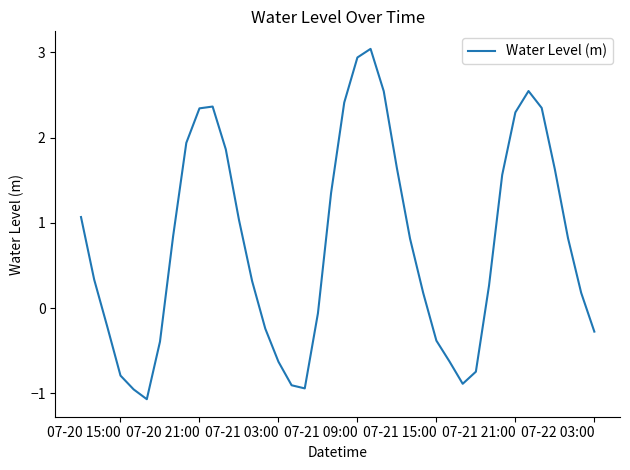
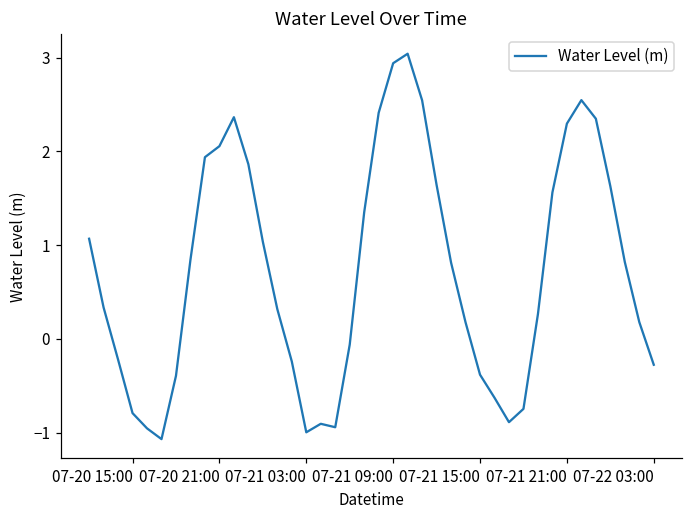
  {
    "07-20 15:00": -0.8,
-   "07-20 21:00": 2.3,
-   "07-21 03:00": -0.6,
+   "07-20 21:00": 2.1,
+   "07-21 03:00": -1.0,
    "07-21 09:00": 2.9,
    "07-21 15:00": -0.4,
    "07-21 21:00": 2.3,
    "07-22 03:00": -0.3
  }
